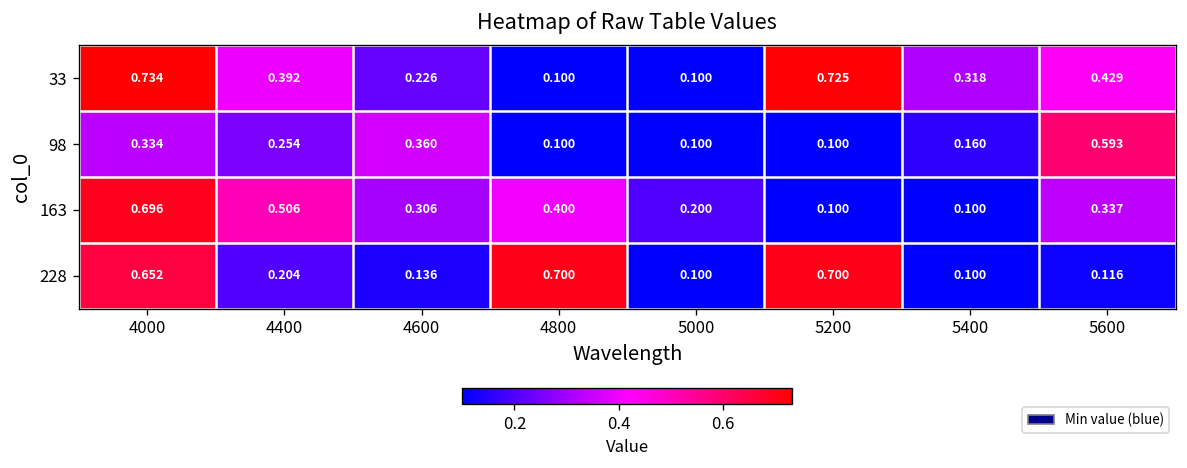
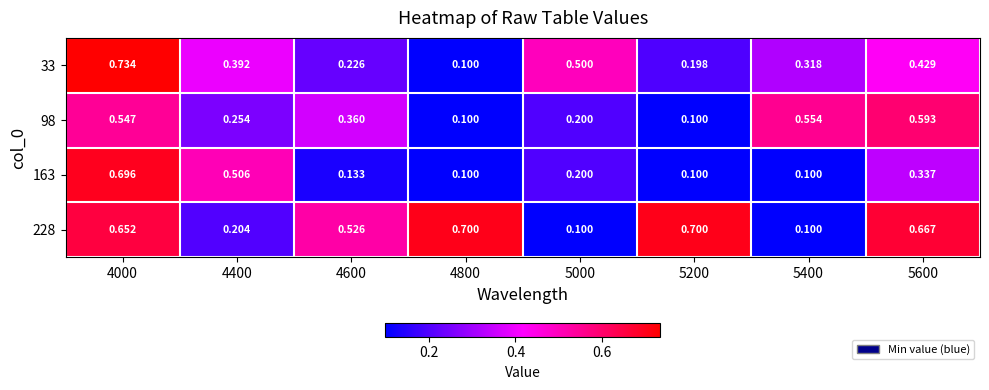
  {
    "33": {
      "4000": 0.734,
      "4400": 0.392,
      "4600": 0.226,
      "4800": 0.100,
-     "5000": 0.100,
-     "5200": 0.725,
+     "5000": 0.500,
+     "5200": 0.198,
      "5400": 0.318,
      "5600": 0.429
    },
    "98": {
-     "4000": 0.334,
+     "4000": 0.547,
      "4400": 0.254,
      "4600": 0.360,
      "4800": 0.100,
-     "5000": 0.100,
+     "5000": 0.200,
      "5200": 0.100,
-     "5400": 0.160,
+     "5400": 0.554,
      "5600": 0.593
    },
    "163": {
      "4000": 0.696,
      "4400": 0.506,
-     "4600": 0.306,
-     "4800": 0.400,
+     "4600": 0.133,
+     "4800": 0.100,
      "5000": 0.200,
      "5200": 0.100,
      "5400": 0.100,
      "5600": 0.337
    },
    "228": {
      "4000": 0.652,
      "4400": 0.204,
-     "4600": 0.136,
+     "4600": 0.526,
      "4800": 0.700,
      "5000": 0.100,
      "5200": 0.700,
      "5400": 0.100,
-     "5600": 0.116
+     "5600": 0.667
    }
  }
